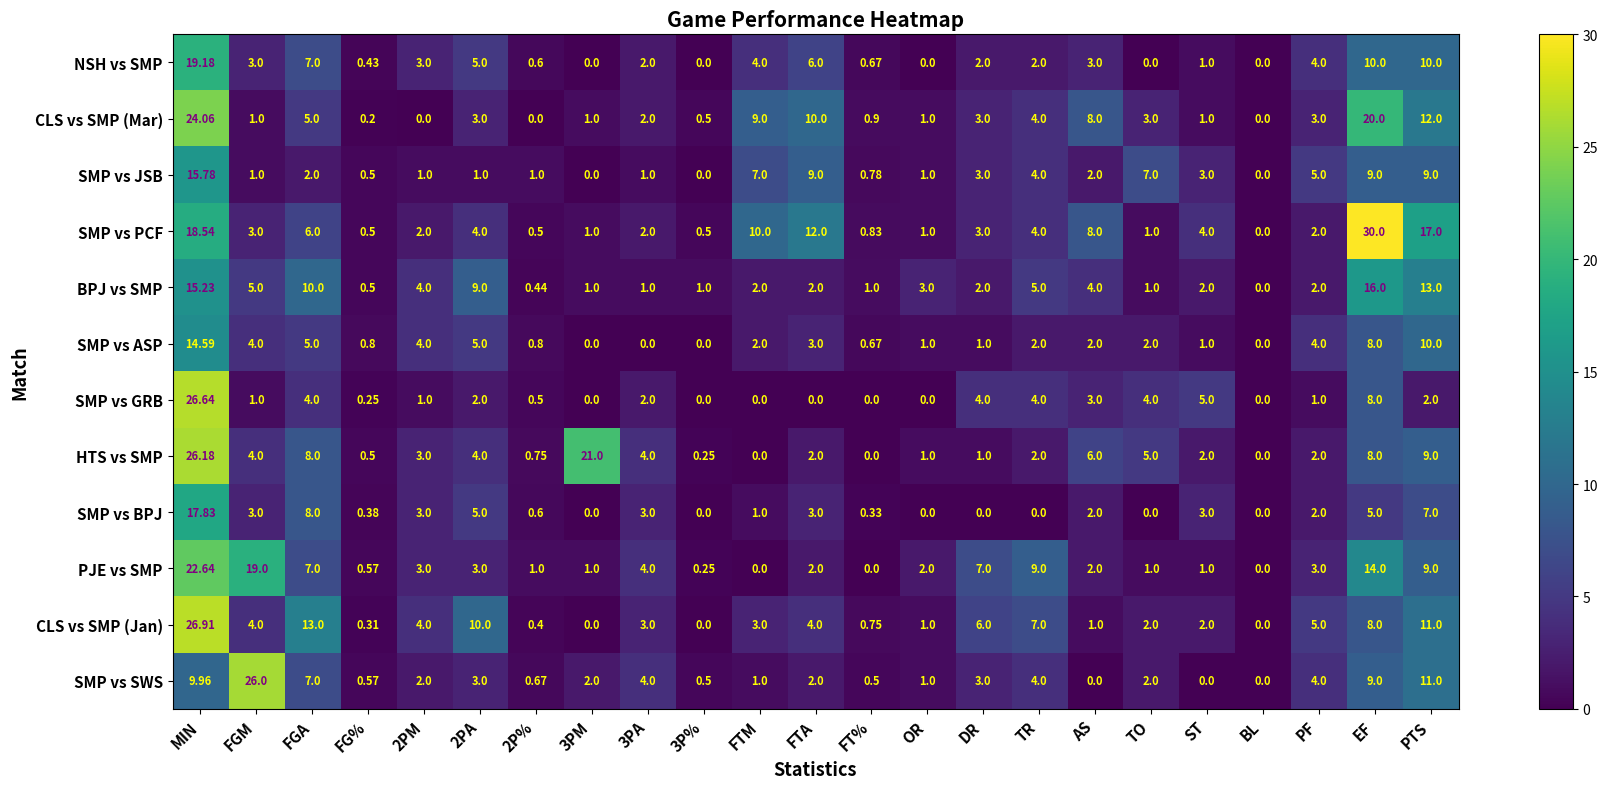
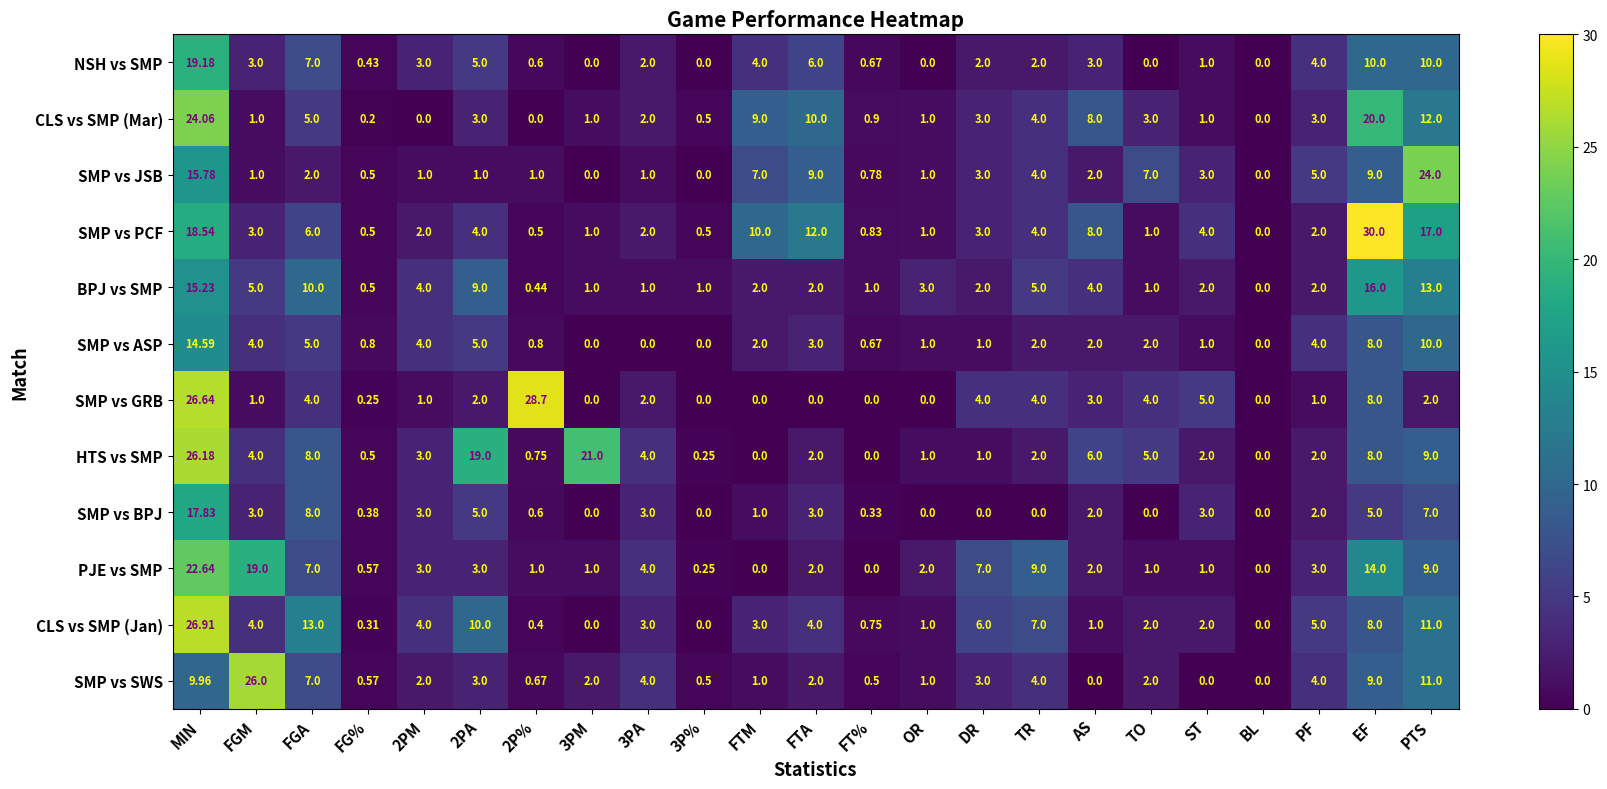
  {
    "SMP vs JSB": {
      "MIN": 15.78,
      "FGM": 1.0,
      "FGA": 2.0,
      "FG%": 0.5,
      "2PM": 1.0,
      "2PA": 1.0,
      "2P%": 1.0,
      "3PM": 0.0,
      "3PA": 1.0,
      "3P%": 0.0,
      "FTM": 7.0,
      "FTA": 9.0,
      "FT%": 0.78,
      "OR": 1.0,
      "DR": 3.0,
      "TR": 4.0,
      "AS": 2.0,
      "TO": 7.0,
      "ST": 3.0,
      "BL": 0.0,
      "PF": 5.0,
      "EF": 9.0,
-     "PTS": 9.0
+     "PTS": 24.0
    },
    "SMP vs GRB": {
      "MIN": 26.64,
      "FGM": 1.0,
      "FGA": 4.0,
      "FG%": 0.25,
      "2PM": 1.0,
      "2PA": 2.0,
-     "2P%": 0.5,
+     "2P%": 28.7,
      "3PM": 0.0,
      "3PA": 2.0,
      "3P%": 0.0,
      "FTM": 0.0,
      "FTA": 0.0,
      "FT%": 0.0,
      "OR": 0.0,
      "DR": 4.0,
      "TR": 4.0,
      "AS": 3.0,
      "TO": 4.0,
      "ST": 5.0,
      "BL": 0.0,
      "PF": 1.0,
      "EF": 8.0,
      "PTS": 2.0
    },
    "HTS vs SMP": {
      "MIN": 26.18,
      "FGM": 4.0,
      "FGA": 8.0,
      "FG%": 0.5,
      "2PM": 3.0,
-     "2PA": 4.0,
+     "2PA": 19.0,
      "2P%": 0.75,
      "3PM": 21.0,
      "3PA": 4.0,
      "3P%": 0.25,
      "FTM": 0.0,
      "FTA": 2.0,
      "FT%": 0.0,
      "OR": 1.0,
      "DR": 1.0,
      "TR": 2.0,
      "AS": 6.0,
      "TO": 5.0,
      "ST": 2.0,
      "BL": 0.0,
      "PF": 2.0,
      "EF": 8.0,
      "PTS": 9.0
    }
  }
